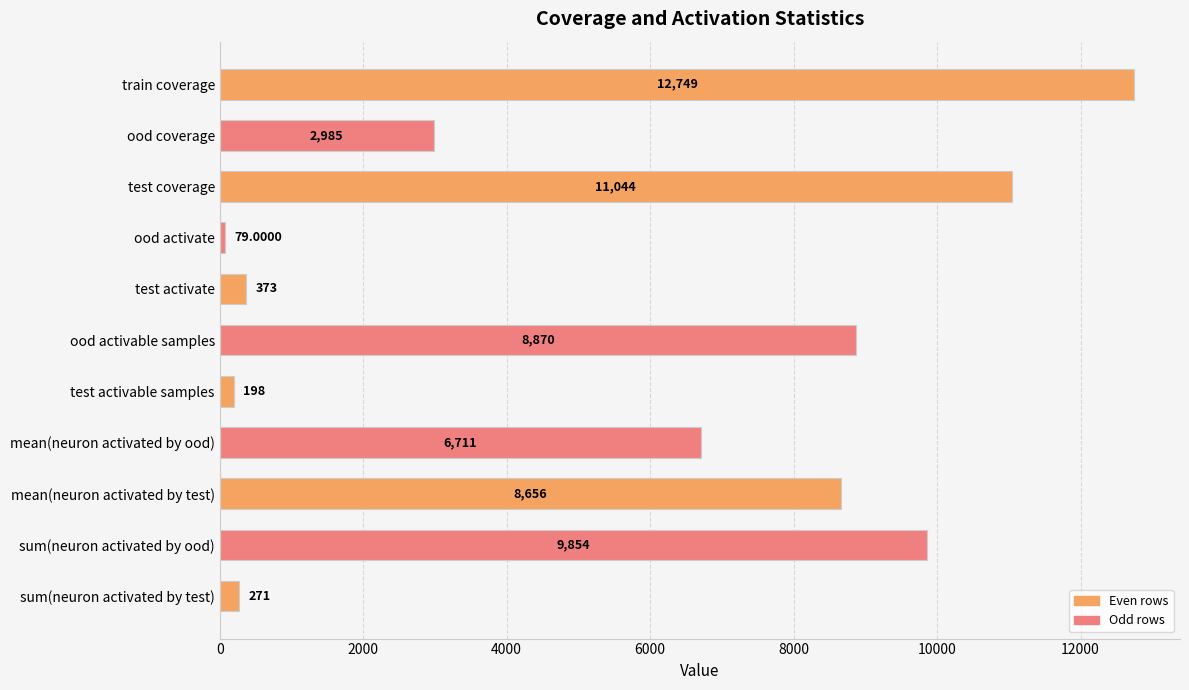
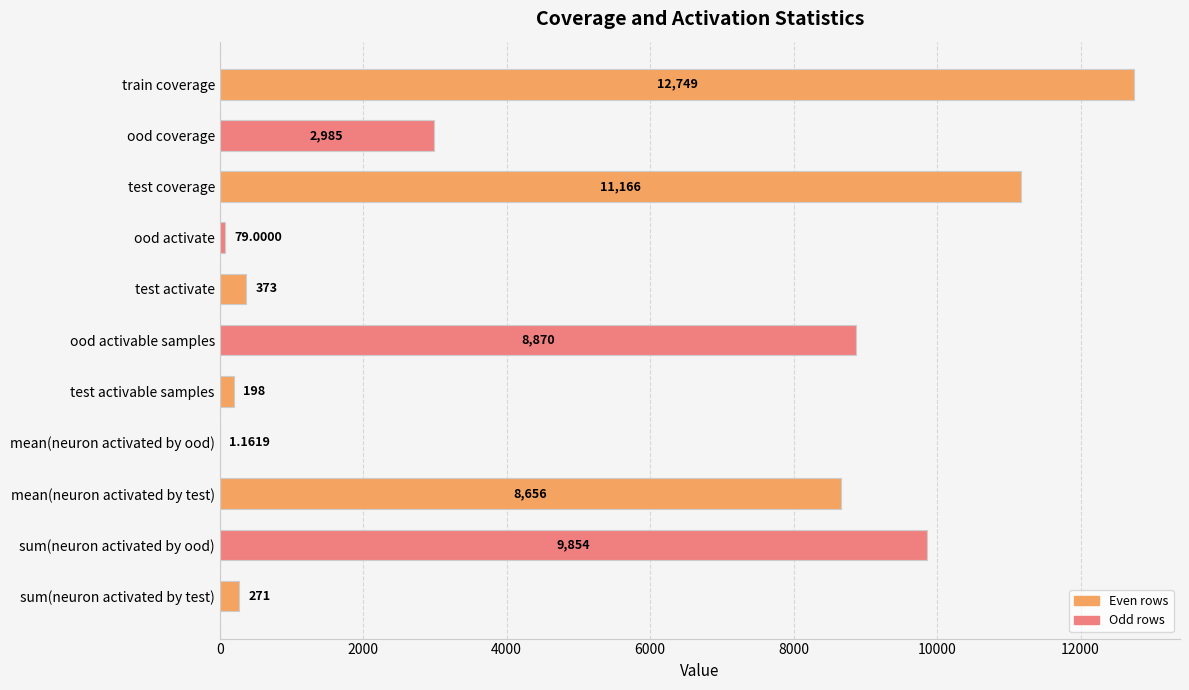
  {
    "train coverage": "12,749",
    "ood coverage": "2,985",
-   "test coverage": "11,044",
+   "test coverage": "11,166",
    "ood activate": "79.0000",
    "test activate": "373",
    "ood activable samples": "8,870",
    "test activable samples": "198",
-   "mean(neuron activated by ood)": "6,711",
+   "mean(neuron activated by ood)": "1.1619",
    "mean(neuron activated by test)": "8,656",
    "sum(neuron activated by ood)": "9,854",
    "sum(neuron activated by test)": "271"
  }
